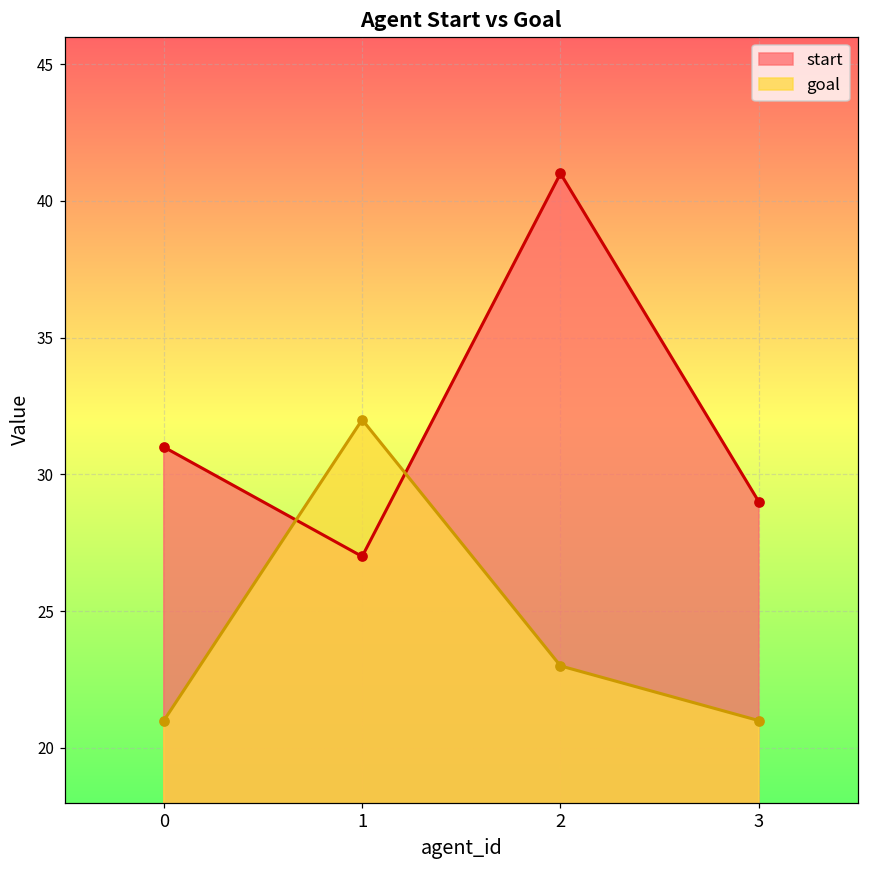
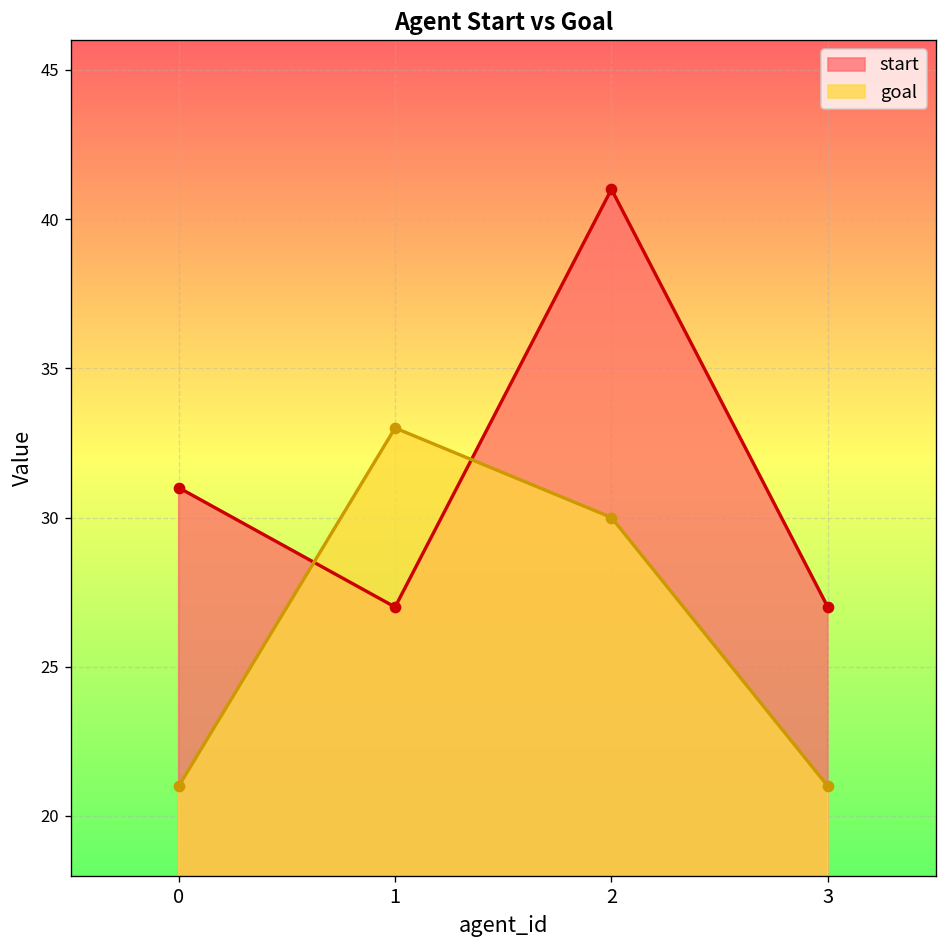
  {
    "start": {
      "0": 31,
      "1": 27,
      "2": 41,
-     "3": 29
+     "3": 27
    },
    "goal": {
      "0": 21,
-     "1": 32,
-     "2": 23,
+     "1": 33,
+     "2": 30,
      "3": 21
    }
  }
